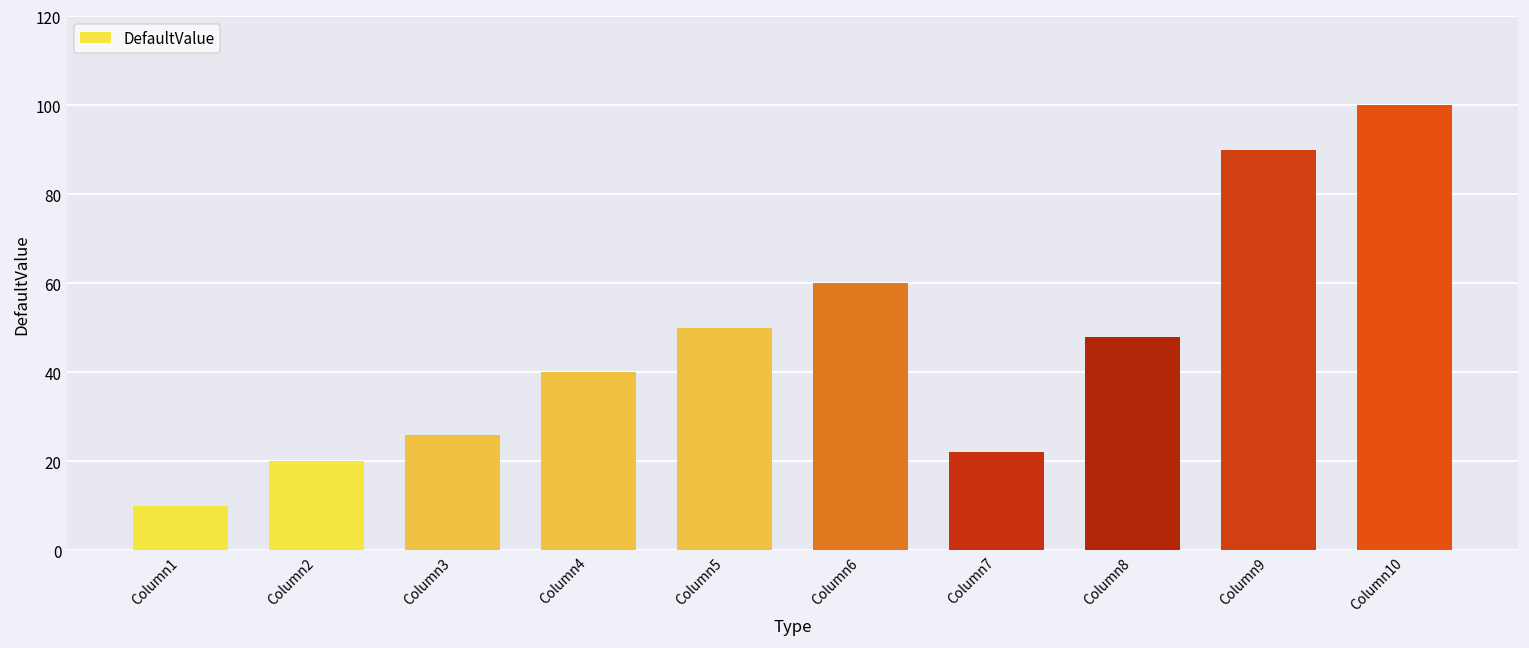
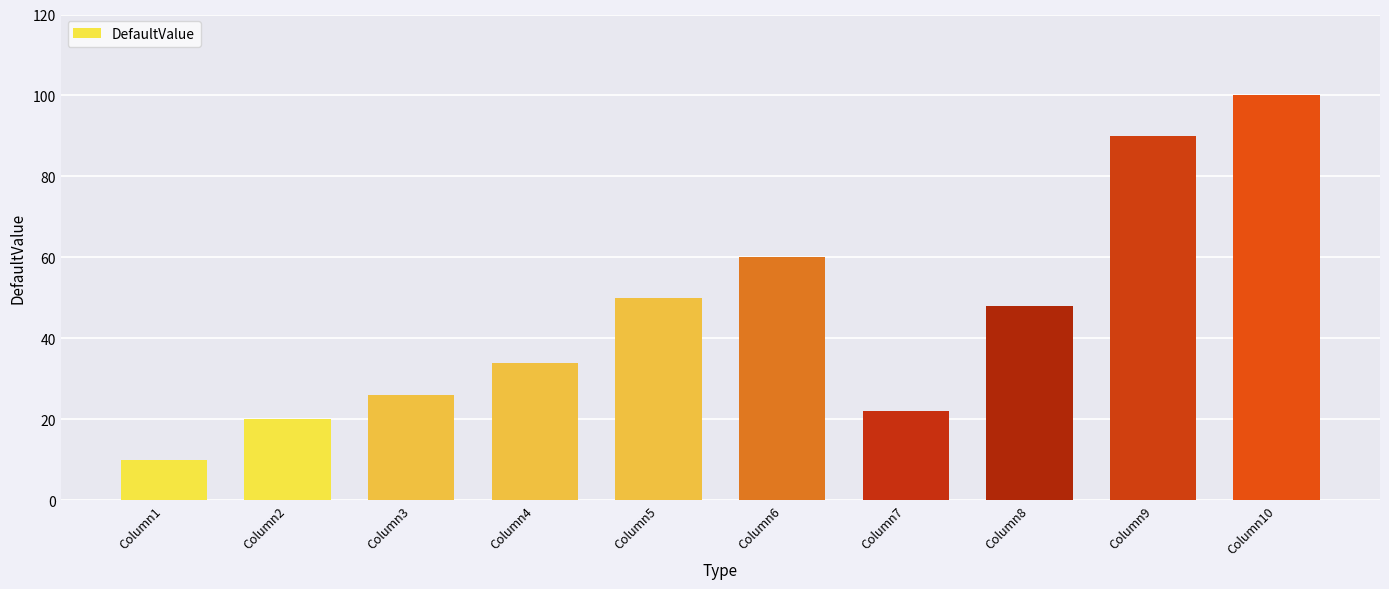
  {
    "Column1": 10,
    "Column2": 20,
    "Column3": 26,
-   "Column4": 40,
+   "Column4": 34,
    "Column5": 50,
    "Column6": 60,
    "Column7": 22,
    "Column8": 48,
    "Column9": 90,
    "Column10": 100
  }
